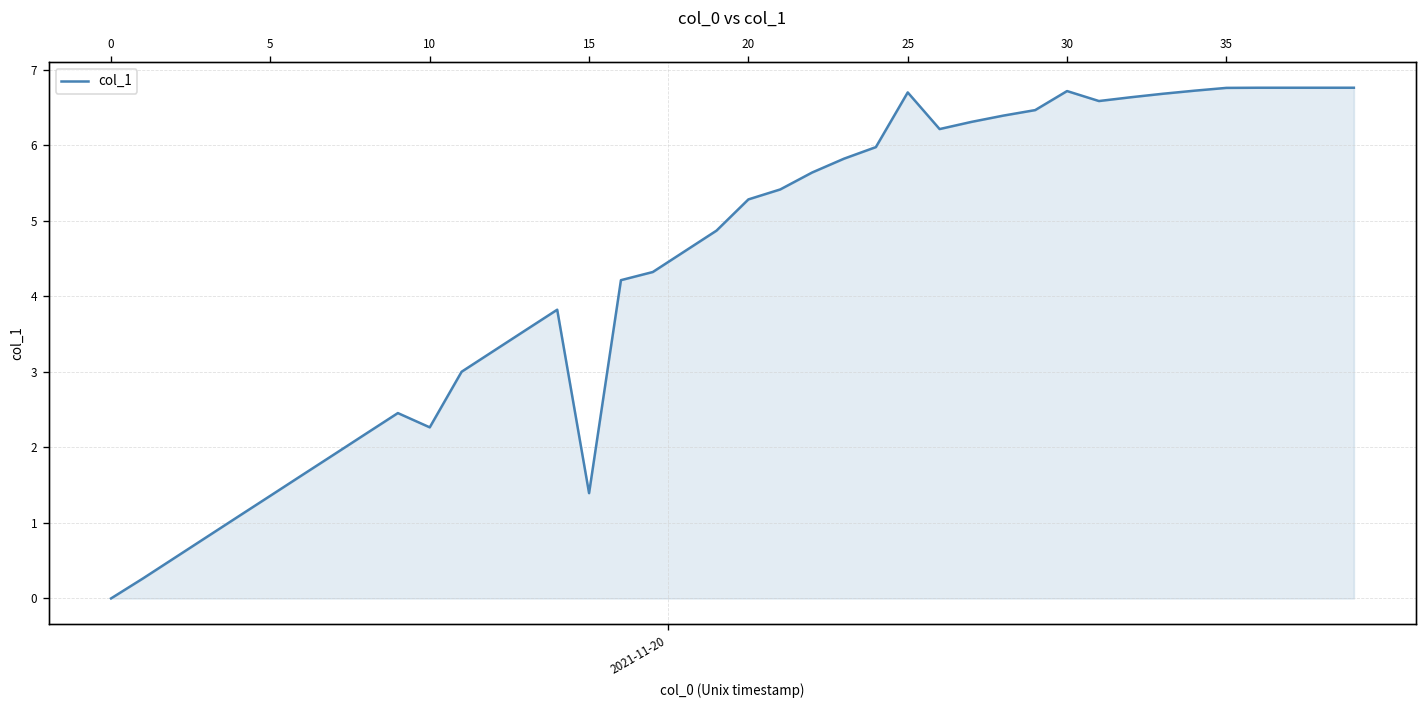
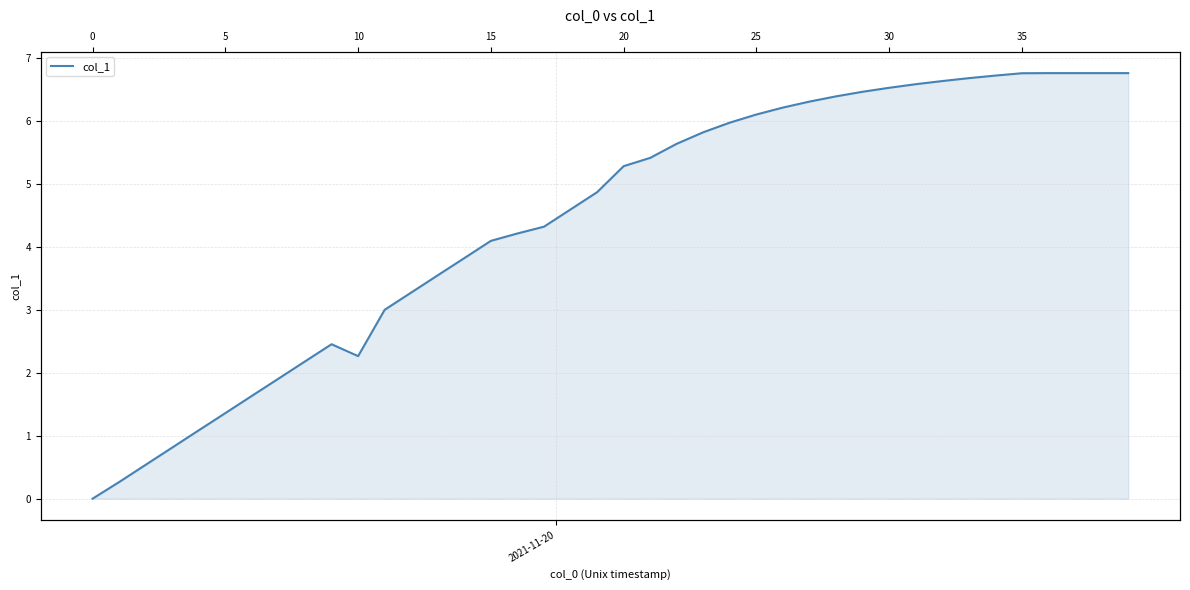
  {
    "0": 0.0,
    "5": 1.4,
    "10": 2.3,
-   "15": 1.4,
+   "15": 4.1,
    "20": 5.3,
-   "25": 6.7,
-   "30": 6.7,
+   "25": 6.1,
+   "30": 6.5,
    "35": 6.8
  }
